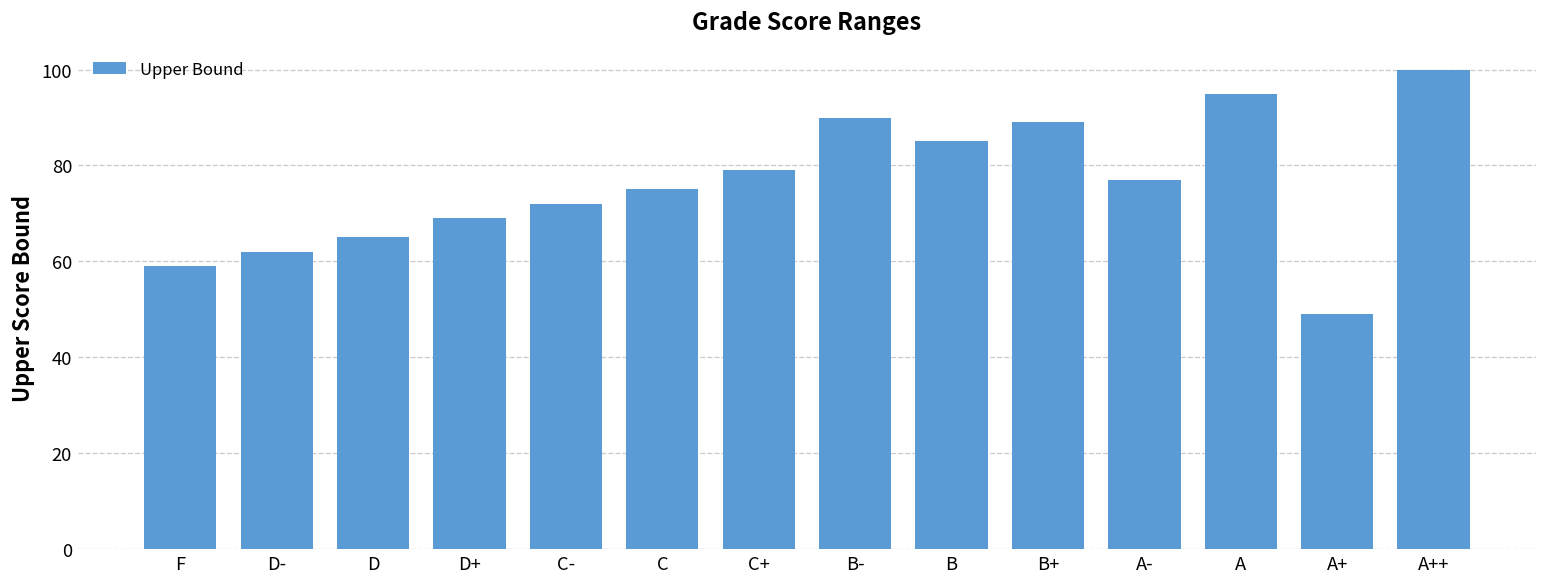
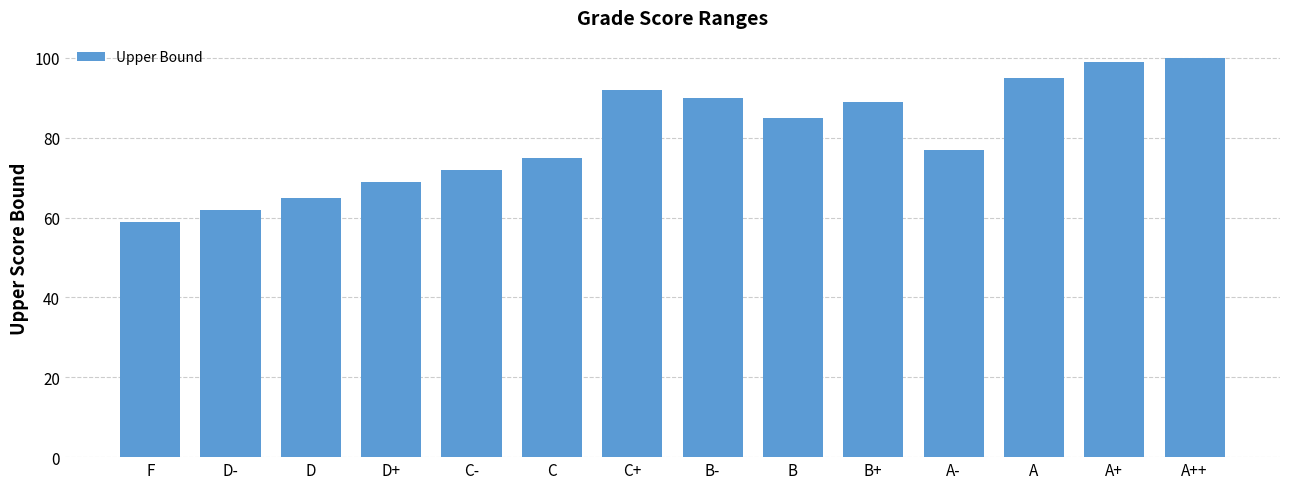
  {
    "F": 59,
    "D-": 62,
    "D": 65,
    "D+": 69,
    "C-": 72,
    "C": 75,
-   "C+": 79,
+   "C+": 92,
    "B-": 90,
    "B": 85,
    "B+": 89,
    "A-": 77,
    "A": 95,
-   "A+": 49,
+   "A+": 99,
    "A++": 100
  }
